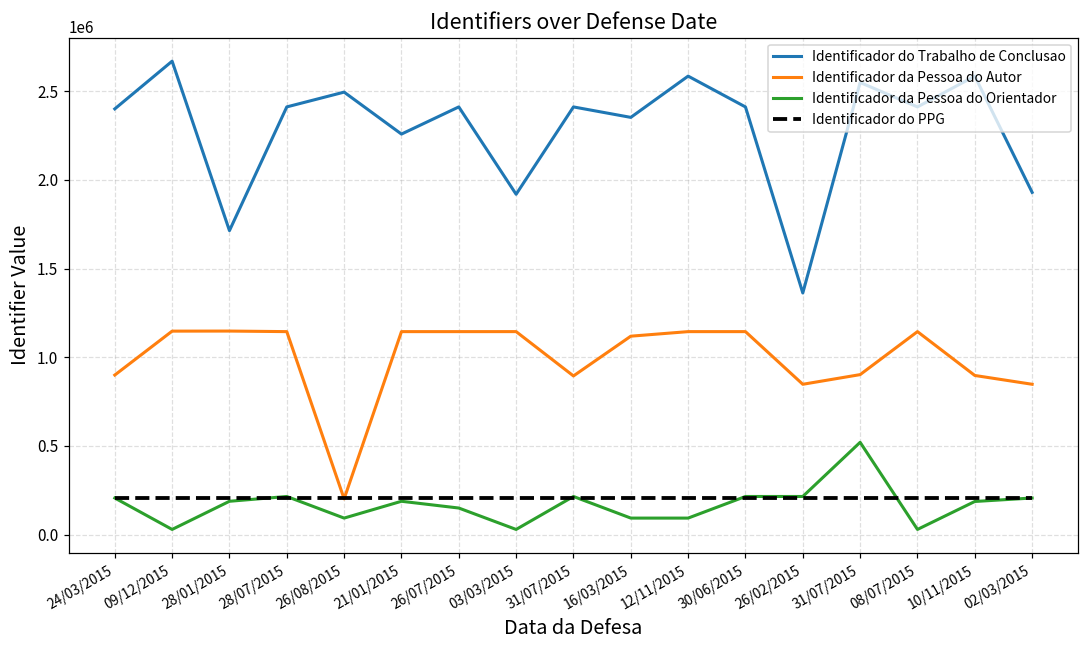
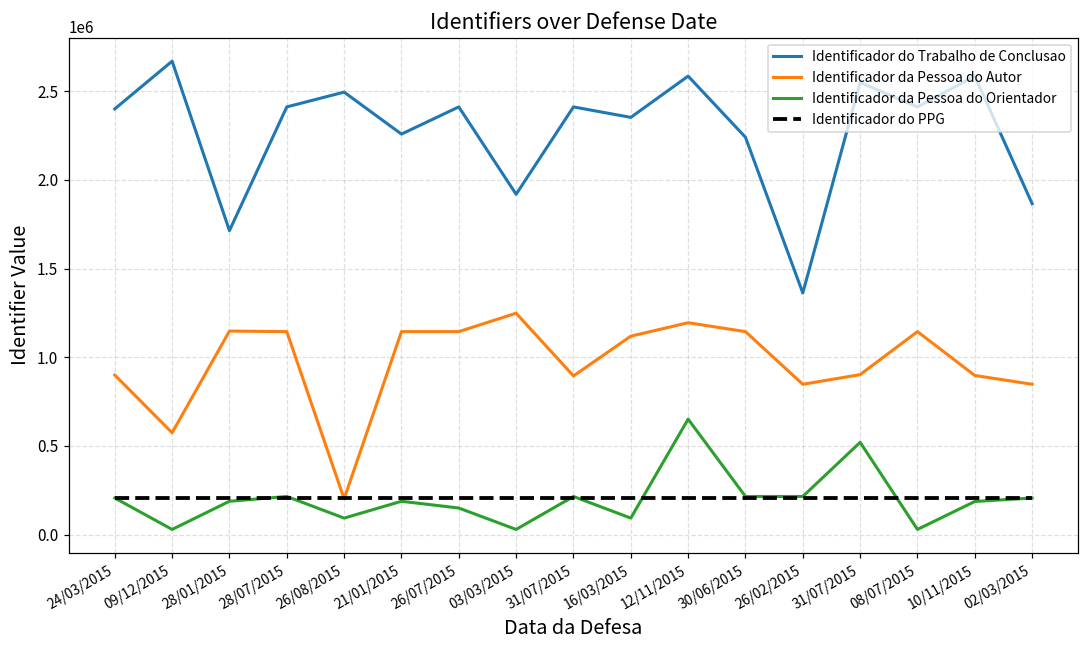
  {
    "Identificador do Trabalho de Conclusao": {
      "24/03/2015": 2400000,
      "09/12/2015": 2670000,
      "28/01/2015": 1710000,
      "28/07/2015": 2410000,
      "26/08/2015": 2500000,
      "21/01/2015": 2260000,
      "26/07/2015": 2410000,
      "03/03/2015": 1920000,
      "16/03/2015": 2350000,
      "12/11/2015": 2590000,
-     "30/06/2015": 2410000,
+     "30/06/2015": 2240000,
      "26/02/2015": 1360000,
-     "02/03/2015": 1930000
+     "02/03/2015": 1870000
    },
    "Identificador da Pessoa do Autor": {
      "24/03/2015": 900000,
-     "09/12/2015": 1150000,
+     "09/12/2015": 570000,
      "28/01/2015": 1150000,
      "28/07/2015": 1140000,
      "21/01/2015": 1140000,
      "26/07/2015": 1140000,
-     "03/03/2015": 1140000,
+     "03/03/2015": 1250000,
      "16/03/2015": 1120000,
-     "12/11/2015": 1140000,
+     "12/11/2015": 1200000,
      "30/06/2015": 1140000,
      "26/02/2015": 850000,
      "08/07/2015": 1140000,
      "10/11/2015": 900000,
      "02/03/2015": 850000
    },
    "Identificador da Pessoa do Orientador": {
      "09/12/2015": 30000,
      "28/01/2015": 190000,
      "26/08/2015": 90000,
      "21/01/2015": 190000,
      "26/07/2015": 150000,
      "03/03/2015": 30000,
      "16/03/2015": 90000,
-     "12/11/2015": 90000,
+     "12/11/2015": 650000,
      "08/07/2015": 30000,
      "10/11/2015": 190000
    },
    "Identificador do PPG": {
      "09/12/2015": 200000,
      "28/01/2015": 200000,
      "21/01/2015": 200000,
      "26/07/2015": 200000,
      "03/03/2015": 200000,
      "16/03/2015": 200000,
      "12/11/2015": 200000,
      "08/07/2015": 200000,
      "10/11/2015": 200000
    }
  }
